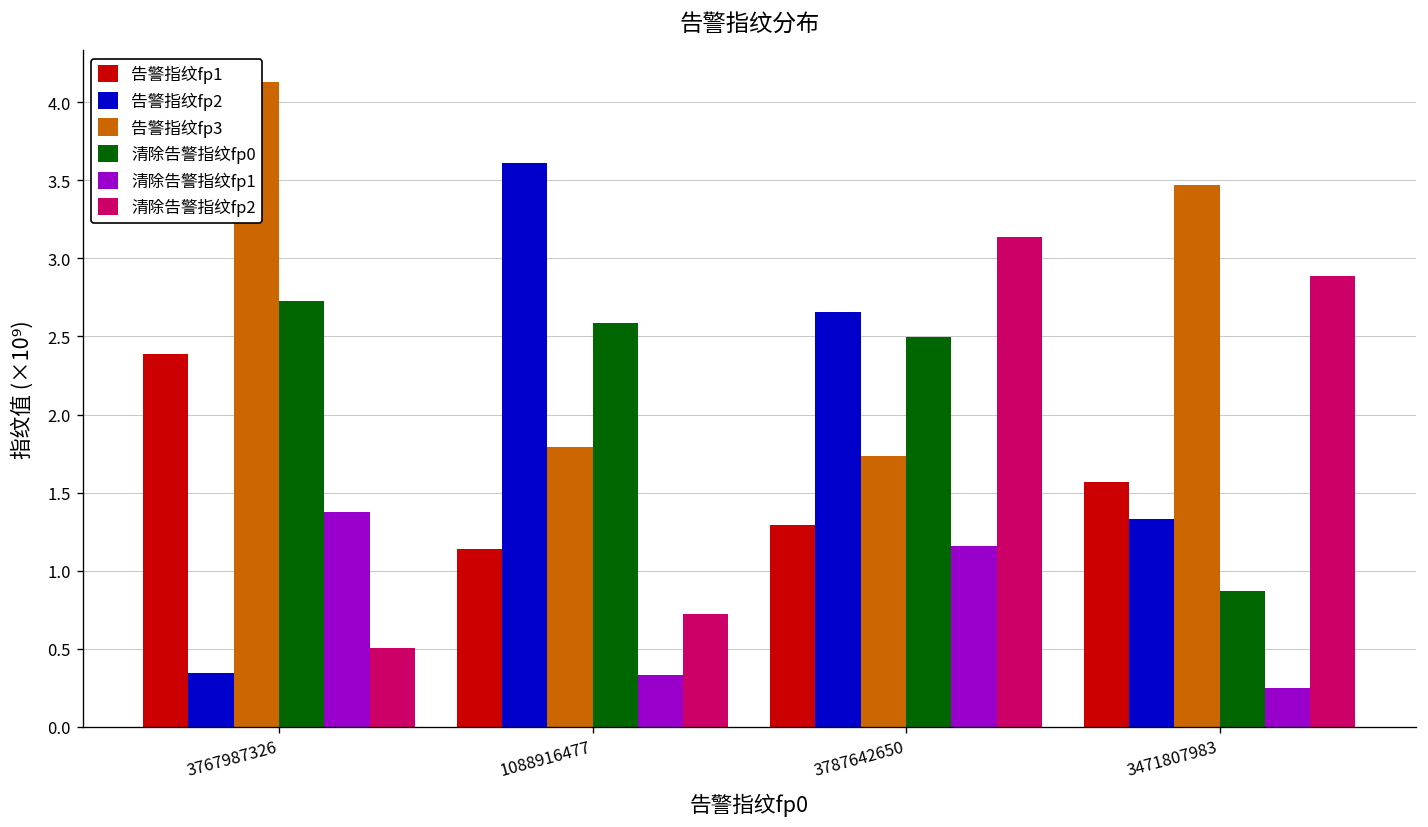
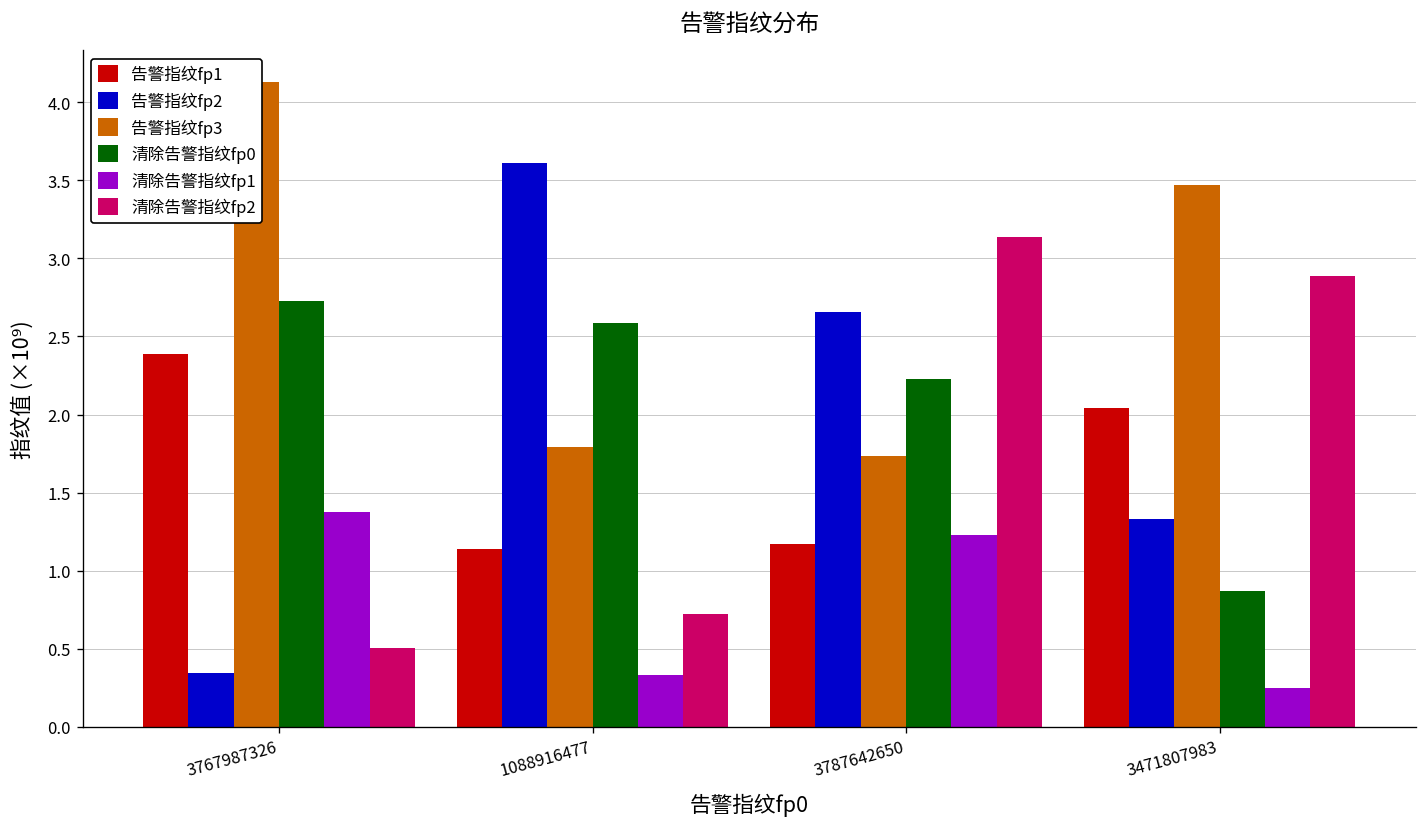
  {
    "告警指纹fp1": {
      "3767987326": 2.39,
      "1088916477": 1.14,
-     "3787642650": 1.29,
-     "3471807983": 1.57
+     "3787642650": 1.17,
+     "3471807983": 2.04
    },
    "告警指纹fp2": {
      "3767987326": 0.34,
      "1088916477": 3.61,
      "3787642650": 2.66,
      "3471807983": 1.33
    },
    "告警指纹fp3": {
      "1088916477": 1.79,
      "3787642650": 1.73,
      "3471807983": 3.47
    },
    "清除告警指纹fp0": {
      "3767987326": 2.73,
      "1088916477": 2.58,
-     "3787642650": 2.50,
+     "3787642650": 2.23,
      "3471807983": 0.87
    },
    "清除告警指纹fp1": {
      "3767987326": 1.38,
      "1088916477": 0.33,
-     "3787642650": 1.16,
+     "3787642650": 1.23,
      "3471807983": 0.25
    },
    "清除告警指纹fp2": {
      "3767987326": 0.50,
      "1088916477": 0.72,
      "3787642650": 3.14,
      "3471807983": 2.89
    }
  }
